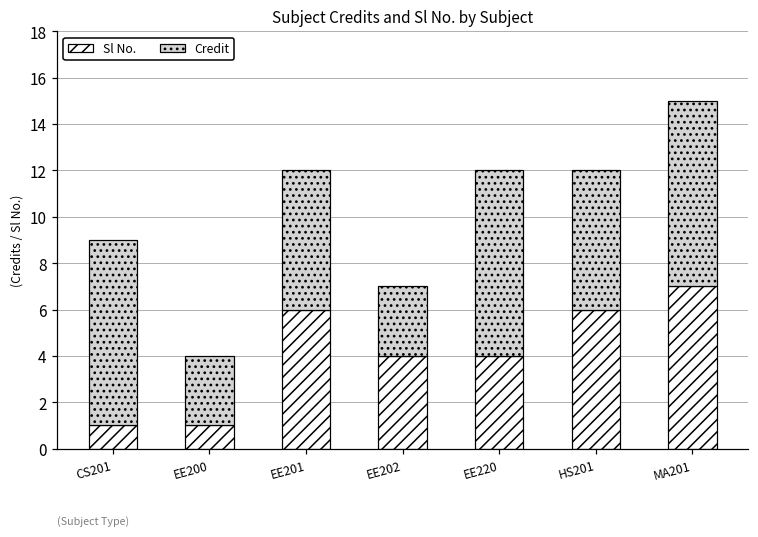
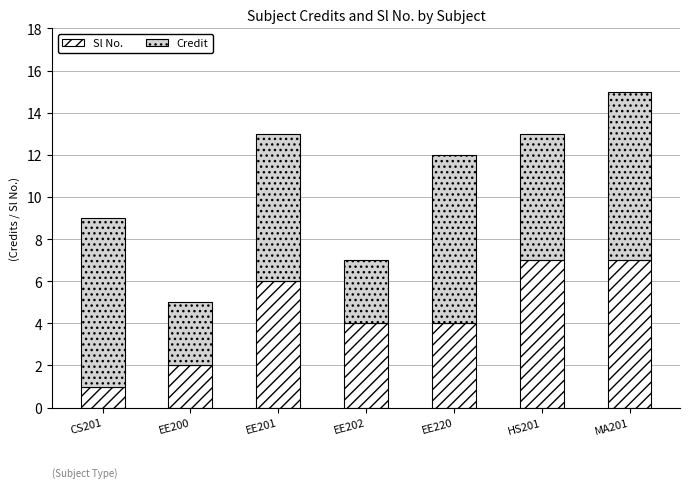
  {
    "Sl No.": {
      "CS201": 1,
-     "EE200": 1,
+     "EE200": 2,
      "EE201": 6,
      "EE202": 4,
      "EE220": 4,
-     "HS201": 6,
+     "HS201": 7,
      "MA201": 7
    },
    "Credit": {
      "CS201": 8,
      "EE200": 3,
-     "EE201": 6,
+     "EE201": 7,
      "EE202": 3,
      "EE220": 8,
      "HS201": 6,
      "MA201": 8
    }
  }
